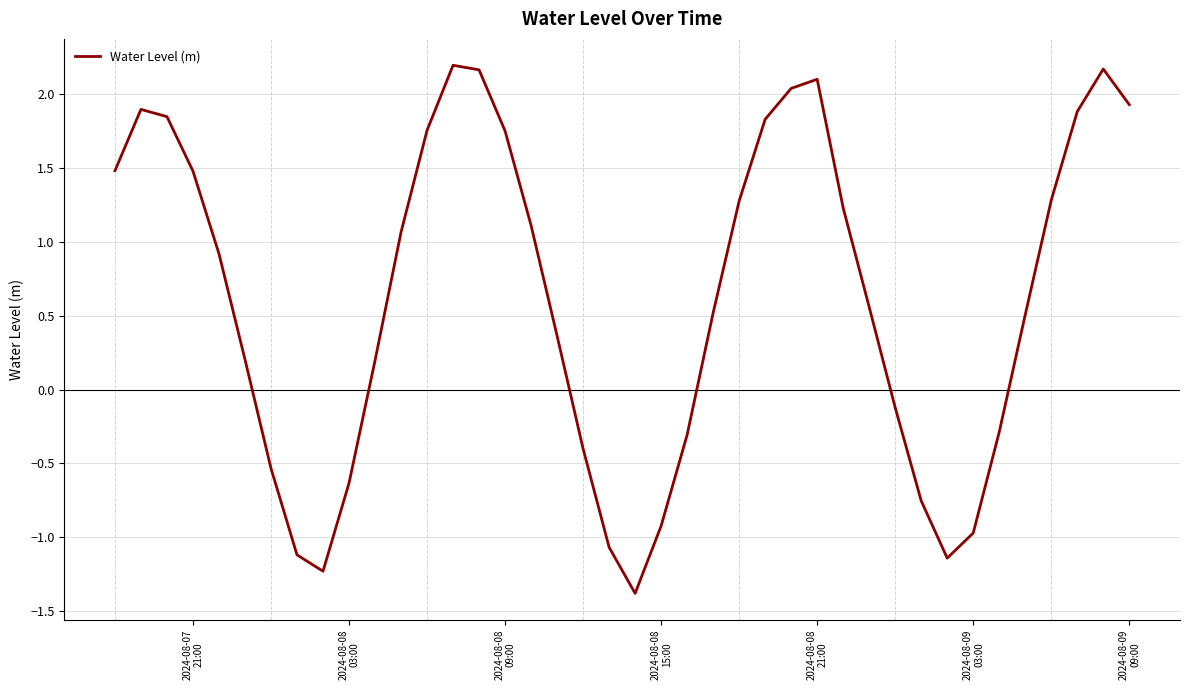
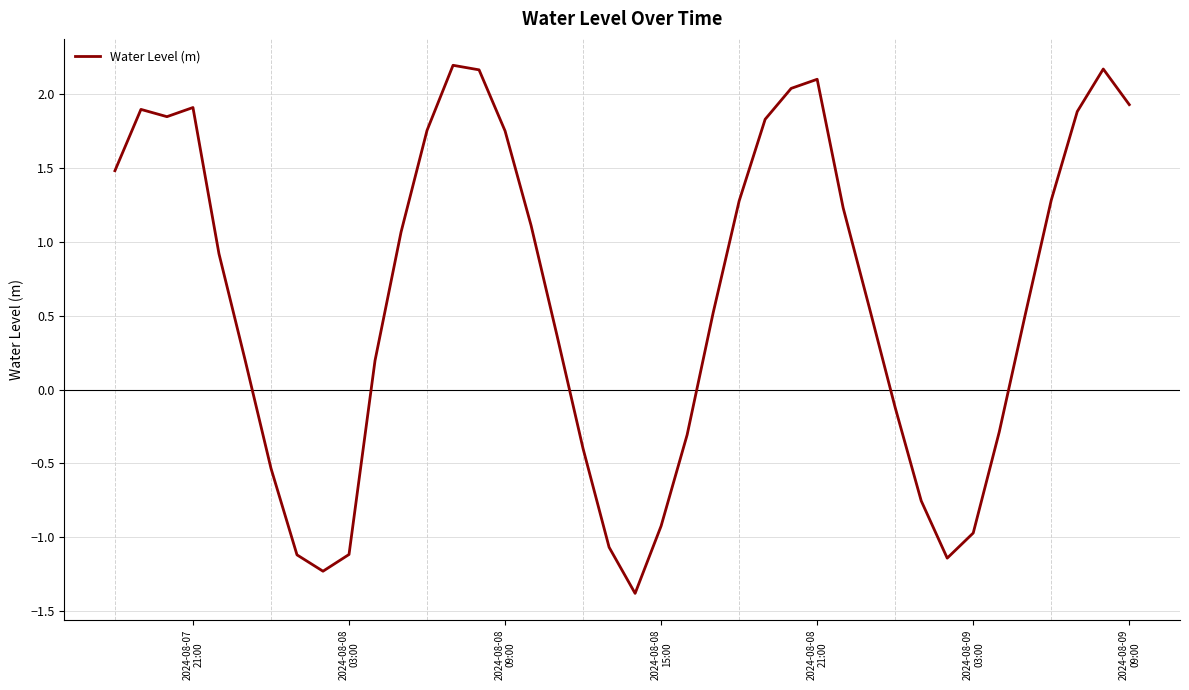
  {
-   "2024-08-07 21:00": 1.48,
-   "2024-08-08 03:00": -0.63,
+   "2024-08-07 21:00": 1.91,
+   "2024-08-08 03:00": -1.12,
    "2024-08-08 09:00": 1.75,
    "2024-08-08 15:00": -0.92,
    "2024-08-08 21:00": 2.10,
    "2024-08-09 03:00": -0.97,
    "2024-08-09 09:00": 1.93
  }
